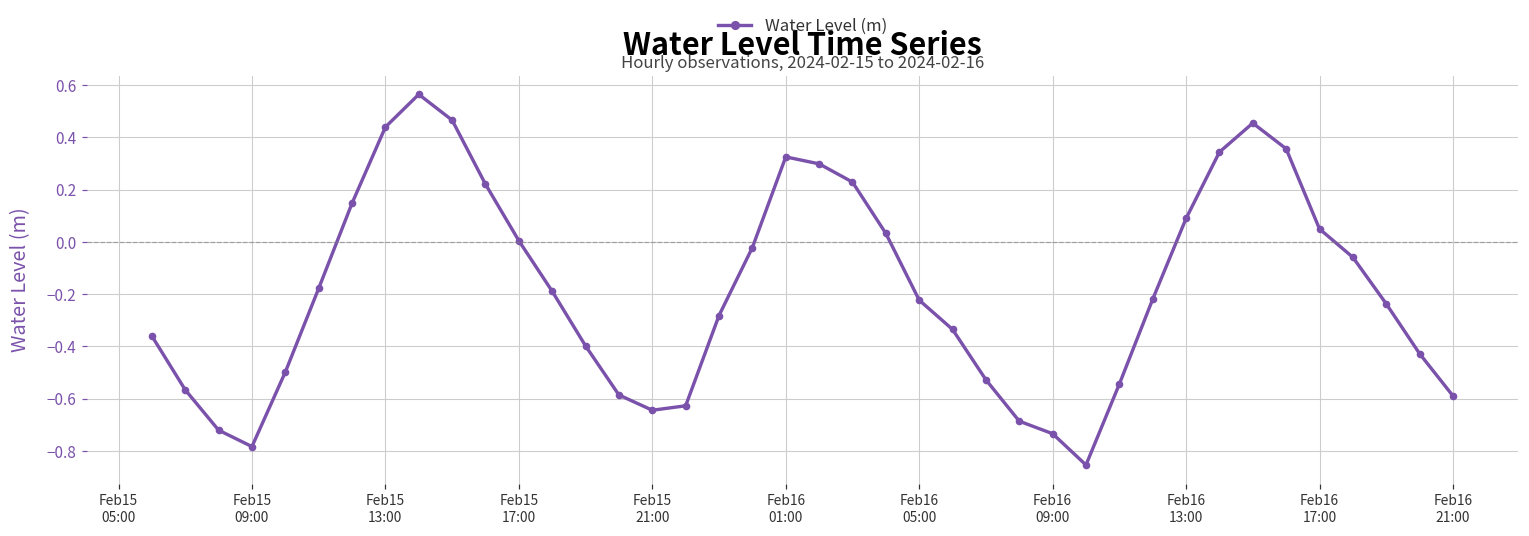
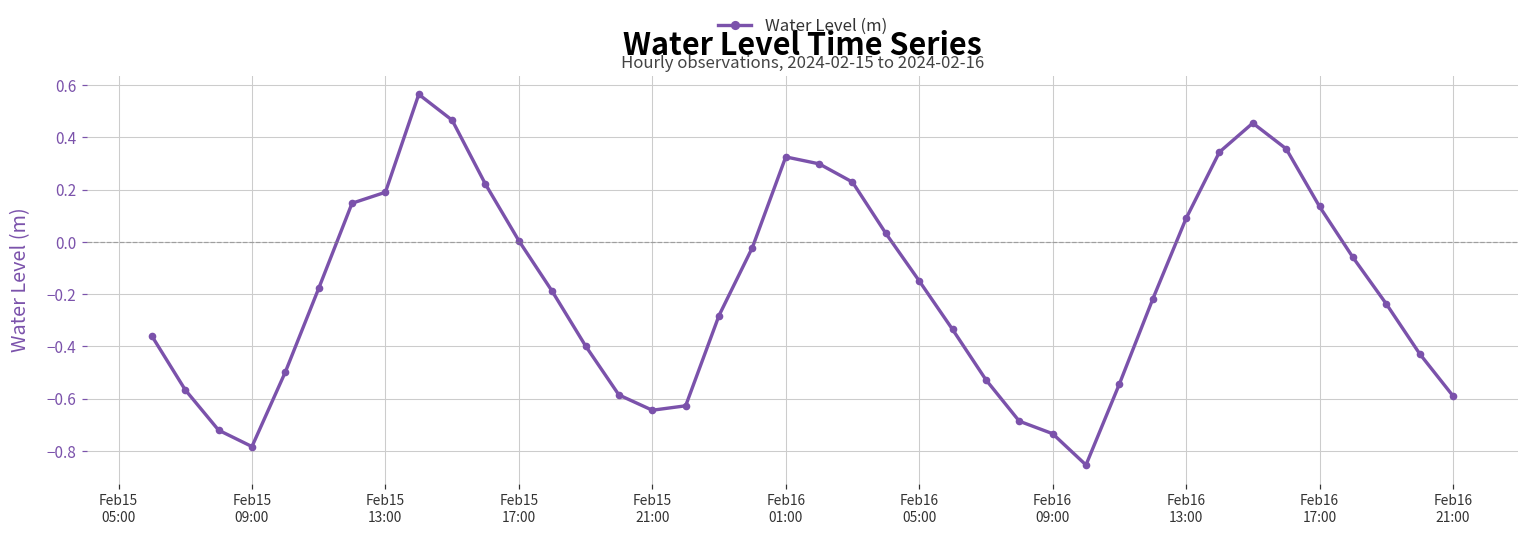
  {
    "Feb15 09:00": -0.78,
-   "Feb15 13:00": 0.44,
+   "Feb15 13:00": 0.19,
    "Feb15 17:00": 0.00,
    "Feb15 21:00": -0.64,
    "Feb16 01:00": 0.33,
-   "Feb16 05:00": -0.22,
+   "Feb16 05:00": -0.15,
    "Feb16 09:00": -0.73,
    "Feb16 13:00": 0.09,
-   "Feb16 17:00": 0.05,
+   "Feb16 17:00": 0.14,
    "Feb16 21:00": -0.59
  }
